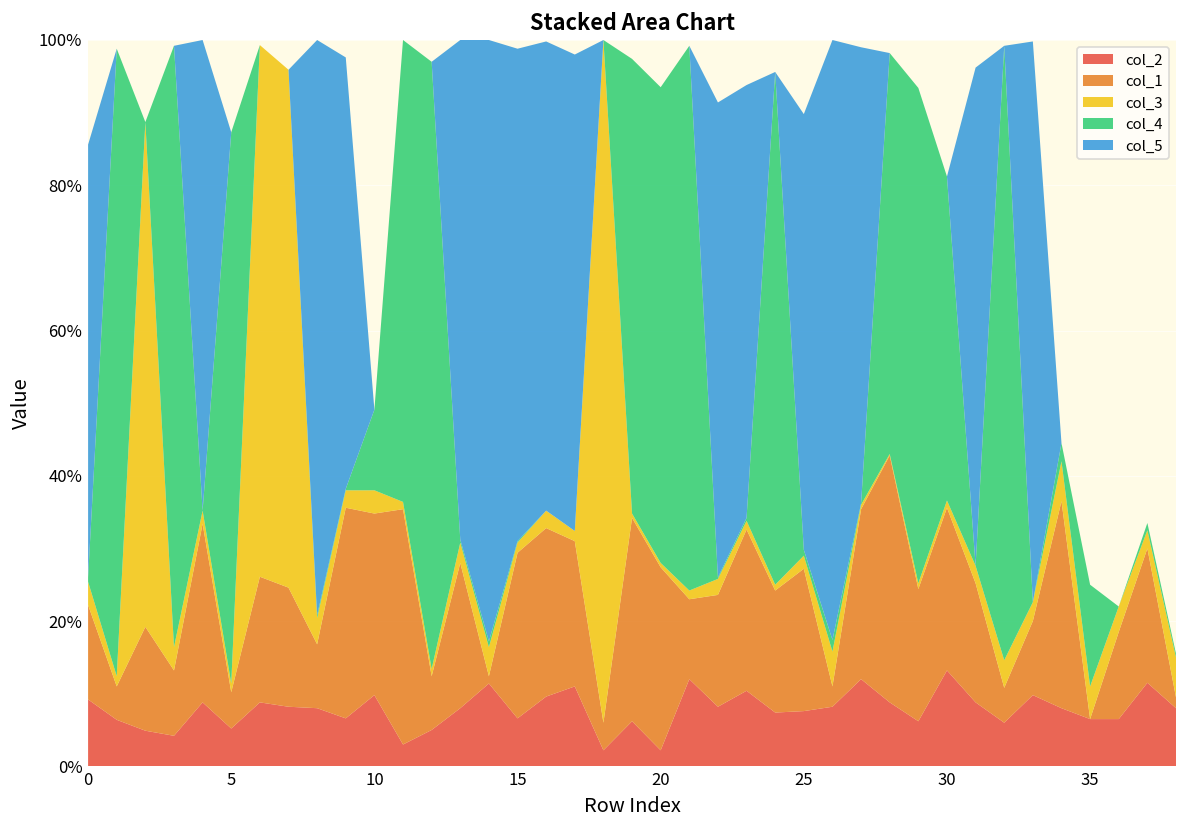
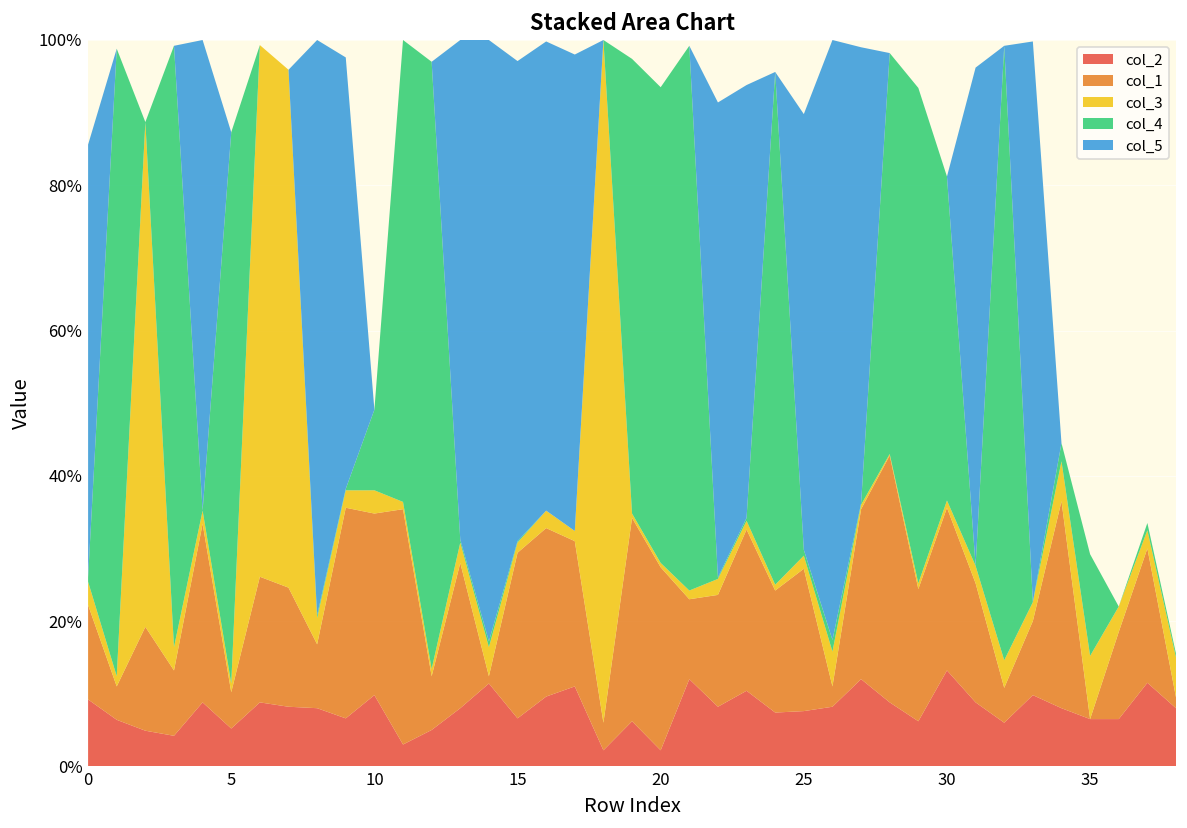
  {
    "col_3": {
      "0": "3%",
      "5": "1%",
      "10": "3%",
      "20": "1%",
      "25": "2%",
      "30": "1%",
-     "35": "5%"
+     "35": "9%"
    },
    "col_4": {
      "0": "1%",
      "25": "1%"
    },
    "col_5": {
      "0": "60%",
-     "15": "68%",
+     "15": "66%",
      "25": "60%"
    }
  }
